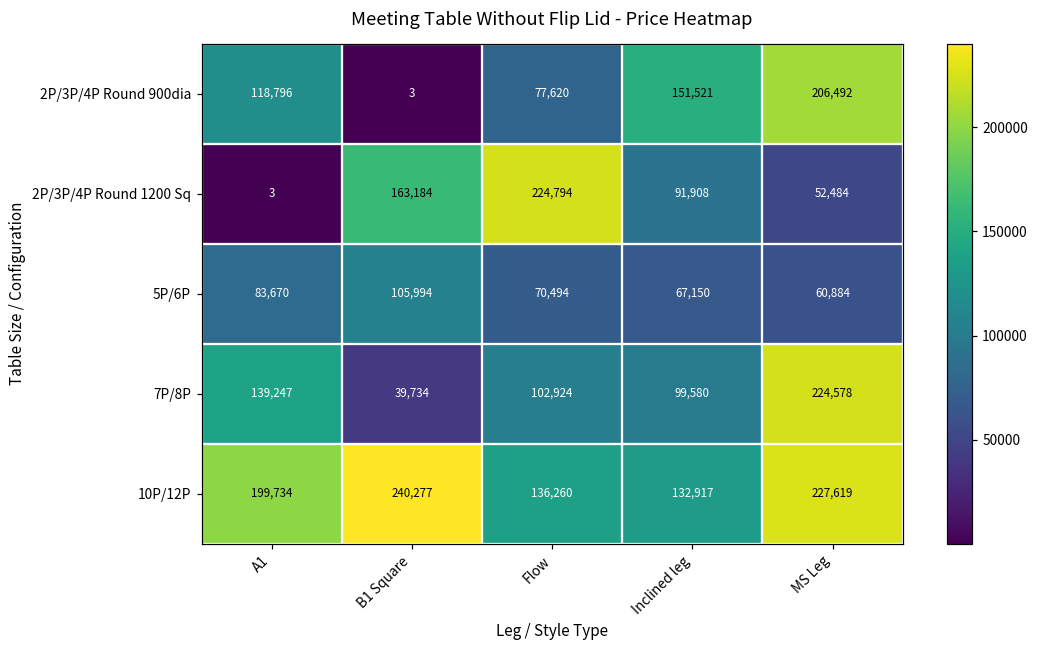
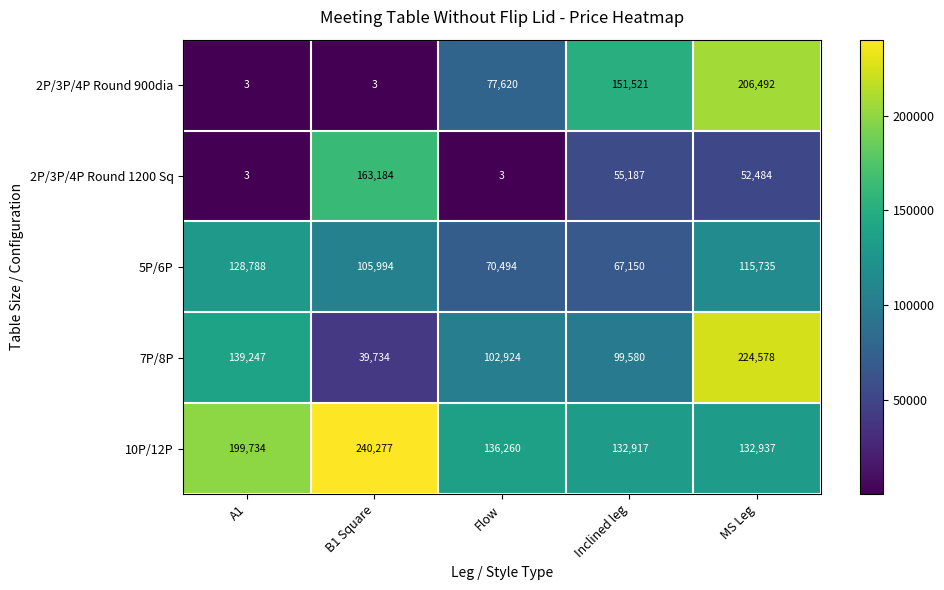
  {
    "2P/3P/4P Round 900dia": {
-     "A1": "118,796",
+     "A1": "3",
      "B1 Square": "3",
      "Flow": "77,620",
      "Inclined leg": "151,521",
      "MS Leg": "206,492"
    },
    "2P/3P/4P Round 1200 Sq": {
      "A1": "3",
      "B1 Square": "163,184",
-     "Flow": "224,794",
-     "Inclined leg": "91,908",
+     "Flow": "3",
+     "Inclined leg": "55,187",
      "MS Leg": "52,484"
    },
    "5P/6P": {
-     "A1": "83,670",
+     "A1": "128,788",
      "B1 Square": "105,994",
      "Flow": "70,494",
      "Inclined leg": "67,150",
-     "MS Leg": "60,884"
+     "MS Leg": "115,735"
    },
    "7P/8P": {
      "A1": "139,247",
      "B1 Square": "39,734",
      "Flow": "102,924",
      "Inclined leg": "99,580",
      "MS Leg": "224,578"
    },
    "10P/12P": {
      "A1": "199,734",
      "B1 Square": "240,277",
      "Flow": "136,260",
      "Inclined leg": "132,917",
-     "MS Leg": "227,619"
+     "MS Leg": "132,937"
    }
  }
